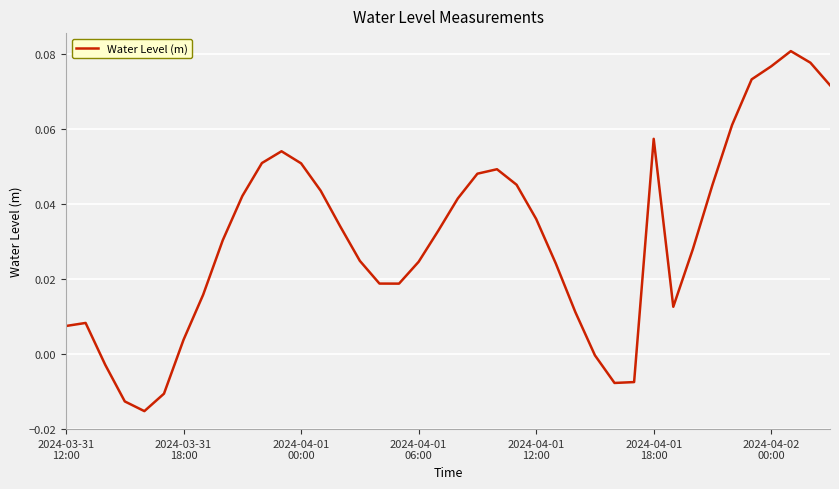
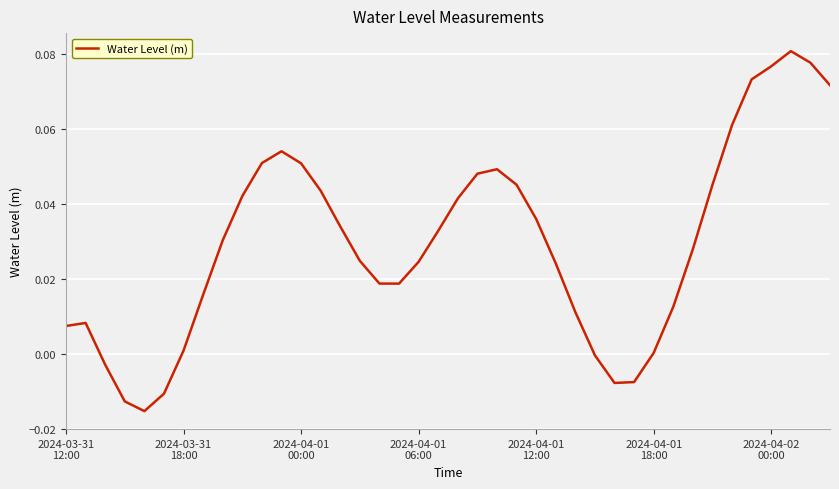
  {
    "2024-03-31 12:00": 0.007,
-   "2024-03-31 18:00": 0.004,
+   "2024-03-31 18:00": 0.001,
    "2024-04-01 00:00": 0.051,
    "2024-04-01 06:00": 0.025,
    "2024-04-01 12:00": 0.036,
-   "2024-04-01 18:00": 0.057,
+   "2024-04-01 18:00": 0.000,
    "2024-04-02 00:00": 0.077
  }
